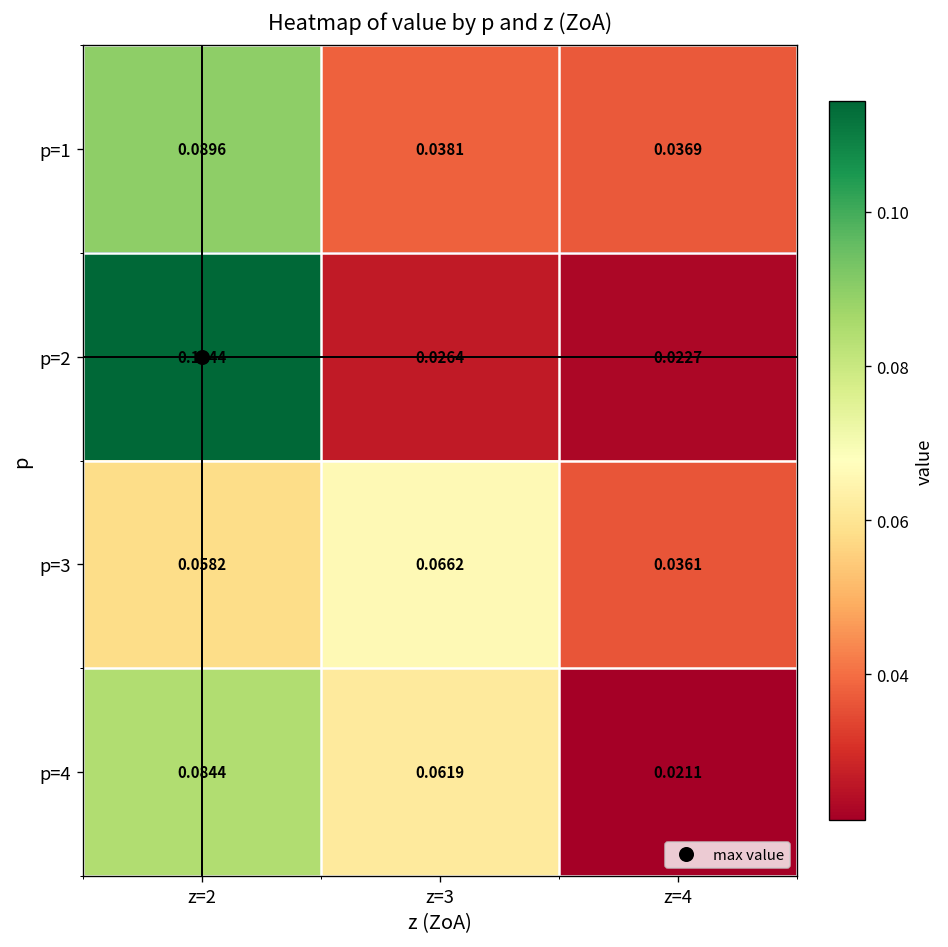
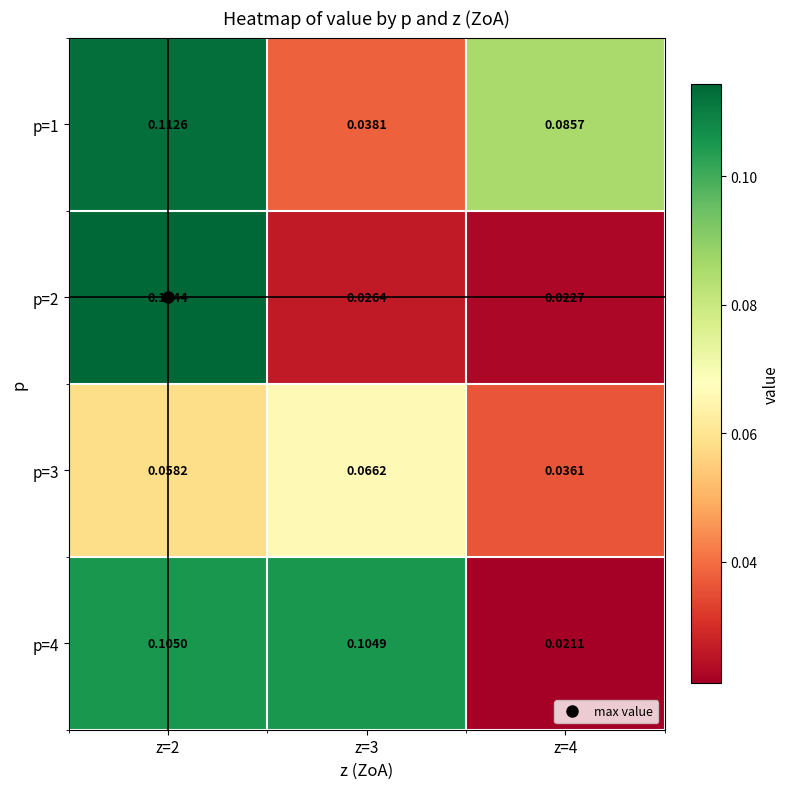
  {
    "p=1": {
-     "z=2": 0.0896,
+     "z=2": 0.1126,
      "z=3": 0.0381,
-     "z=4": 0.0369
+     "z=4": 0.0857
    },
    "p=2": {
      "z=3": 0.0264,
      "z=4": 0.0227
    },
    "p=3": {
      "z=2": 0.0582,
      "z=3": 0.0662,
      "z=4": 0.0361
    },
    "p=4": {
-     "z=2": 0.0844,
-     "z=3": 0.0619,
+     "z=2": 0.1050,
+     "z=3": 0.1049,
      "z=4": 0.0211
    }
  }
